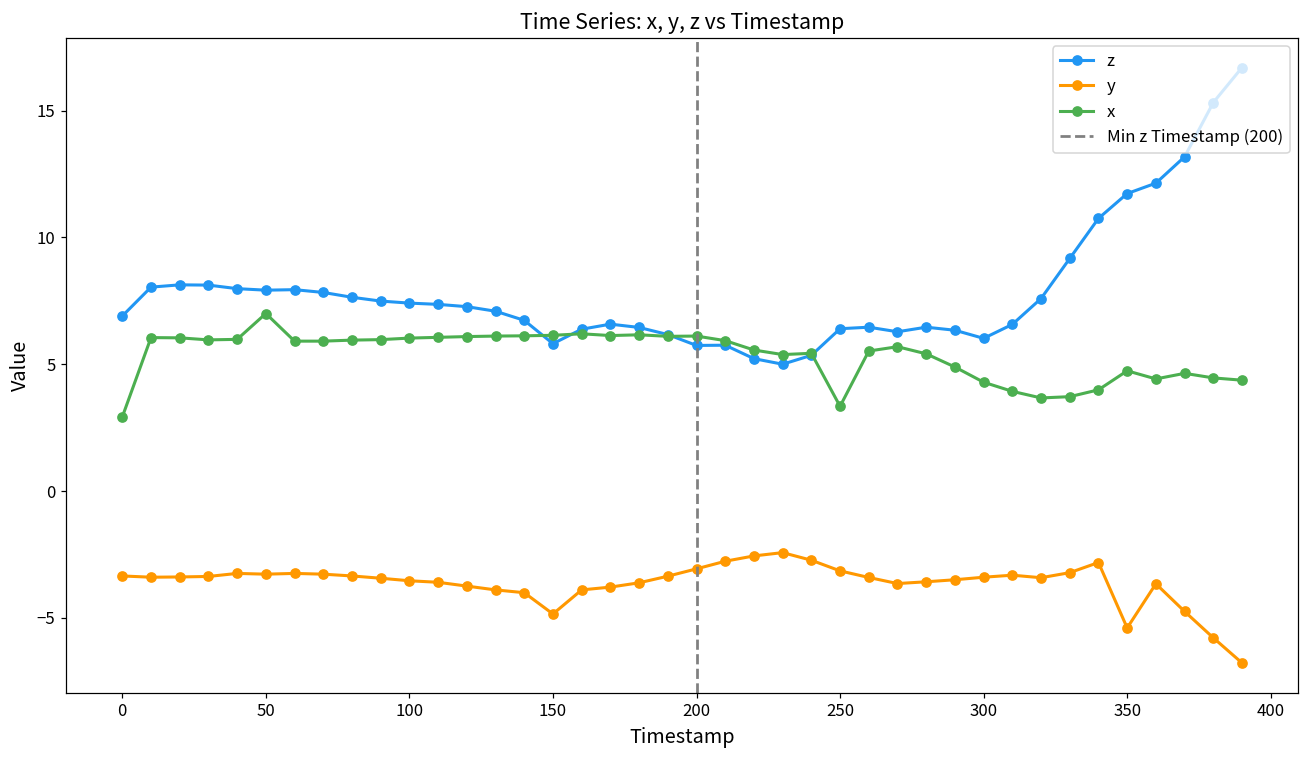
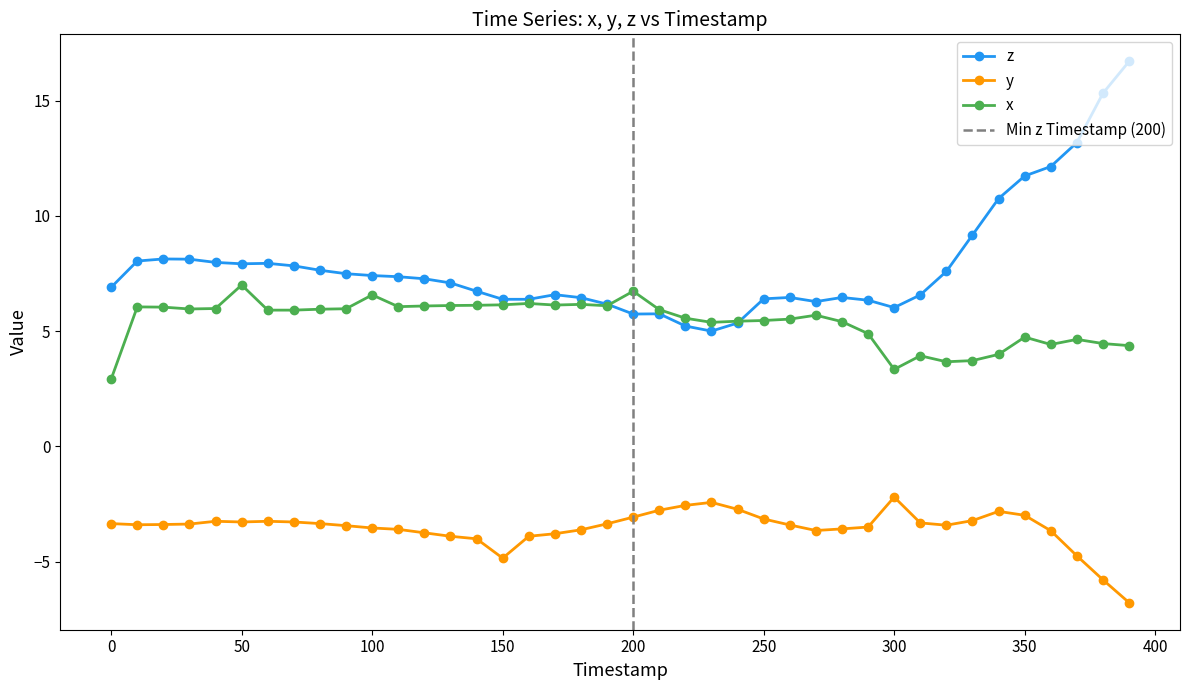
  {
    "z": {
      "0": 6.9,
      "50": 7.9,
      "100": 7.4,
-     "150": 5.8,
+     "150": 6.4,
      "200": 5.7,
      "250": 6.4,
      "300": 6.0,
      "350": 11.7
    },
    "y": {
      "0": -3.4,
      "50": -3.3,
      "100": -3.5,
      "150": -4.9,
      "200": -3.1,
      "250": -3.2,
-     "300": -3.4,
-     "350": -5.4
+     "300": -2.2,
+     "350": -3.0
    },
    "x": {
      "0": 2.9,
      "50": 7.0,
-     "100": 6.0,
+     "100": 6.6,
      "150": 6.1,
-     "200": 6.1,
-     "250": 3.3,
-     "300": 4.3,
+     "200": 6.7,
+     "250": 5.5,
+     "300": 3.3,
      "350": 4.7
    }
  }
